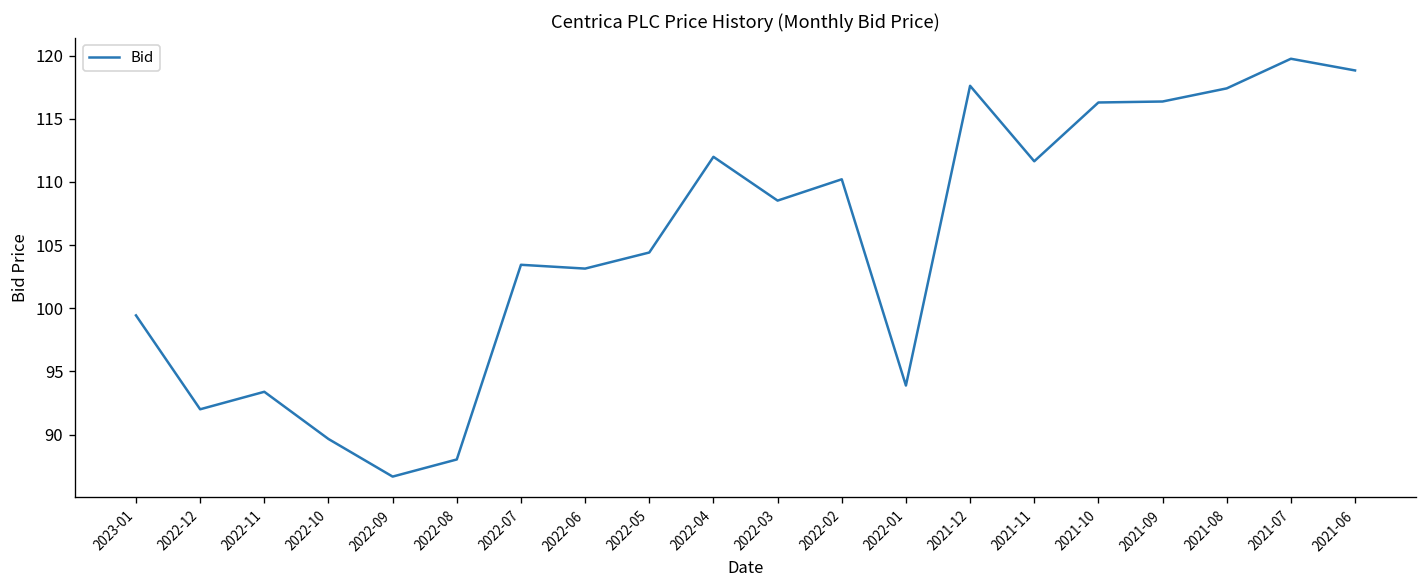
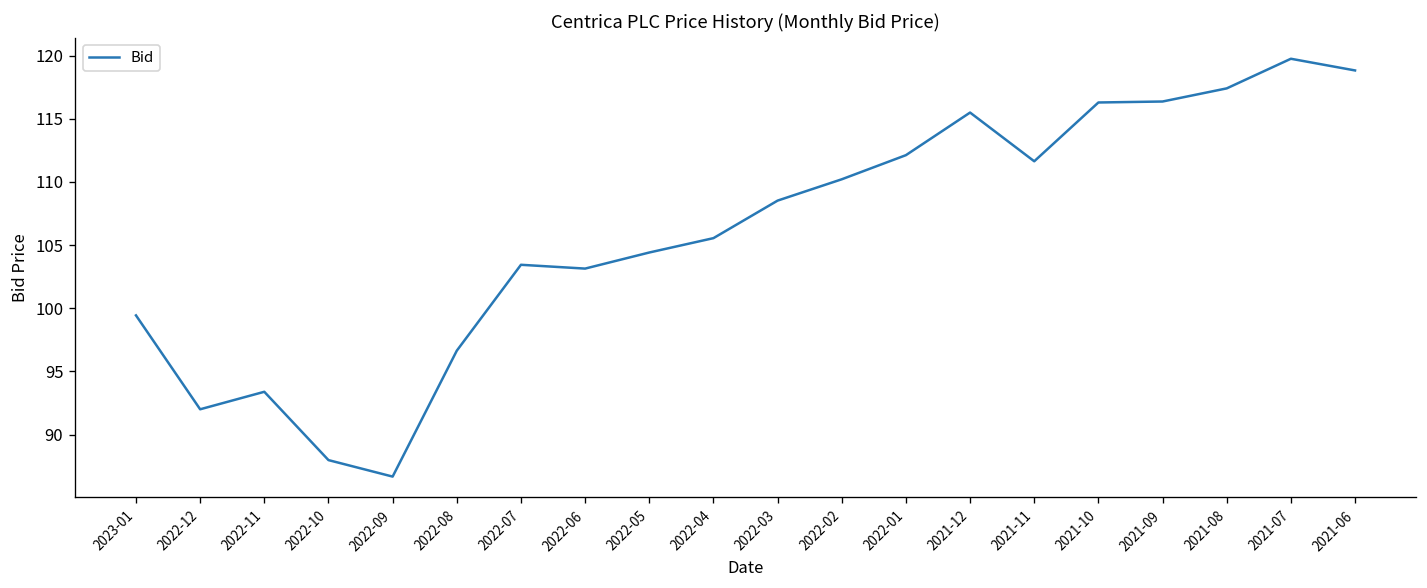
  {
    "2023-01": 99.4,
    "2022-12": 92.0,
    "2022-11": 93.4,
-   "2022-10": 89.7,
+   "2022-10": 88.0,
    "2022-09": 86.7,
-   "2022-08": 88.0,
+   "2022-08": 96.6,
    "2022-07": 103.4,
    "2022-06": 103.1,
    "2022-05": 104.4,
-   "2022-04": 112.0,
+   "2022-04": 105.5,
    "2022-03": 108.5,
    "2022-02": 110.2,
-   "2022-01": 93.9,
-   "2021-12": 117.6,
+   "2022-01": 112.1,
+   "2021-12": 115.5,
    "2021-11": 111.6,
    "2021-10": 116.3,
    "2021-09": 116.4,
    "2021-08": 117.4,
    "2021-07": 119.7,
    "2021-06": 118.8
  }
